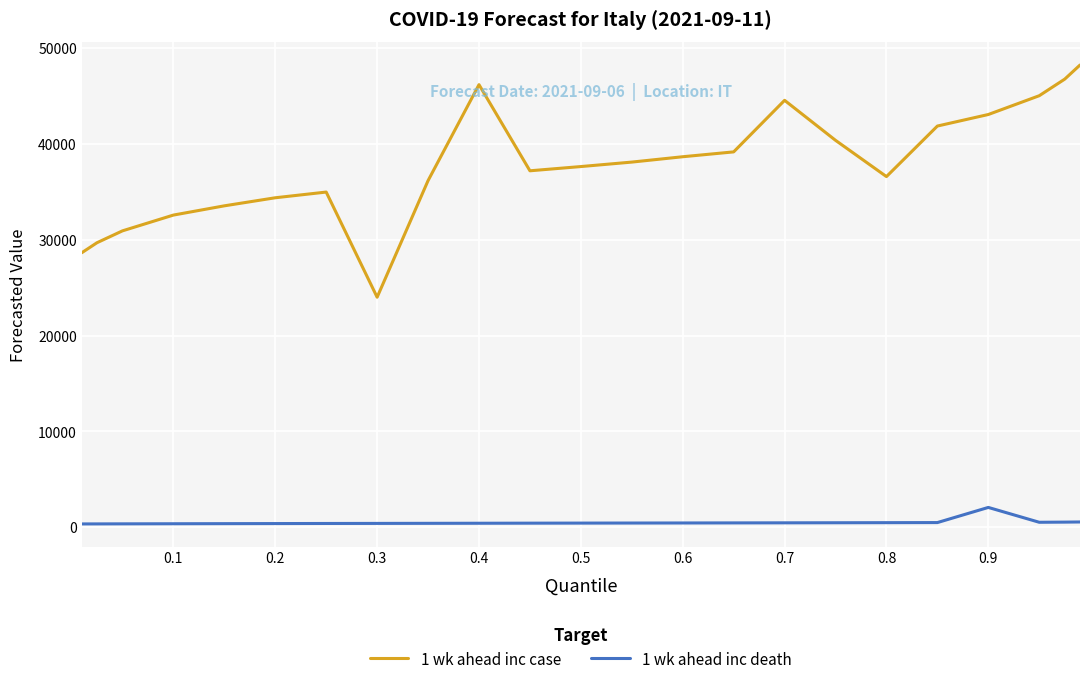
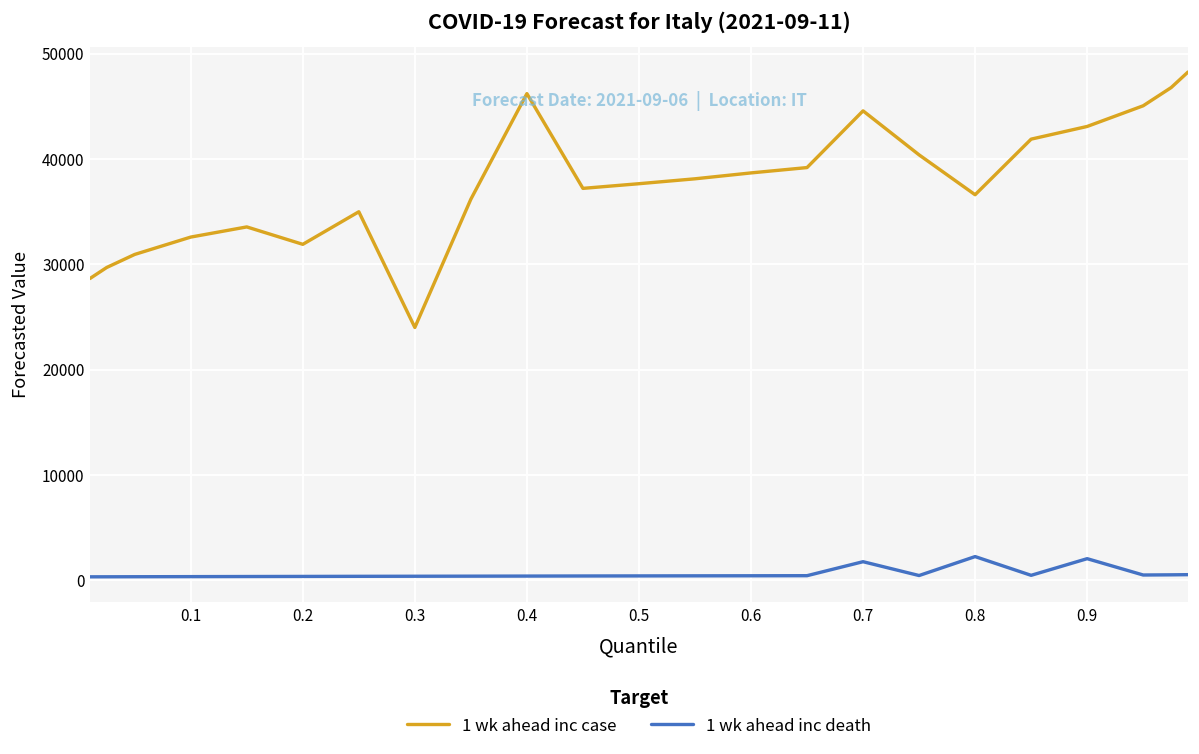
  {
    "1 wk ahead inc case": {
      "0.1": 33000,
-     "0.2": 34000,
+     "0.2": 32000,
      "0.3": 24000,
      "0.5": 38000,
      "0.6": 39000,
      "0.7": 45000,
      "0.8": 37000,
      "0.9": 43000
    },
    "1 wk ahead inc death": {
      "0.1": 0,
      "0.2": 0,
      "0.3": 0,
      "0.4": 0,
      "0.5": 0,
      "0.6": 0,
-     "0.7": 0,
-     "0.8": 0,
+     "0.7": 2000,
+     "0.8": 2000,
      "0.9": 2000
    }
  }
